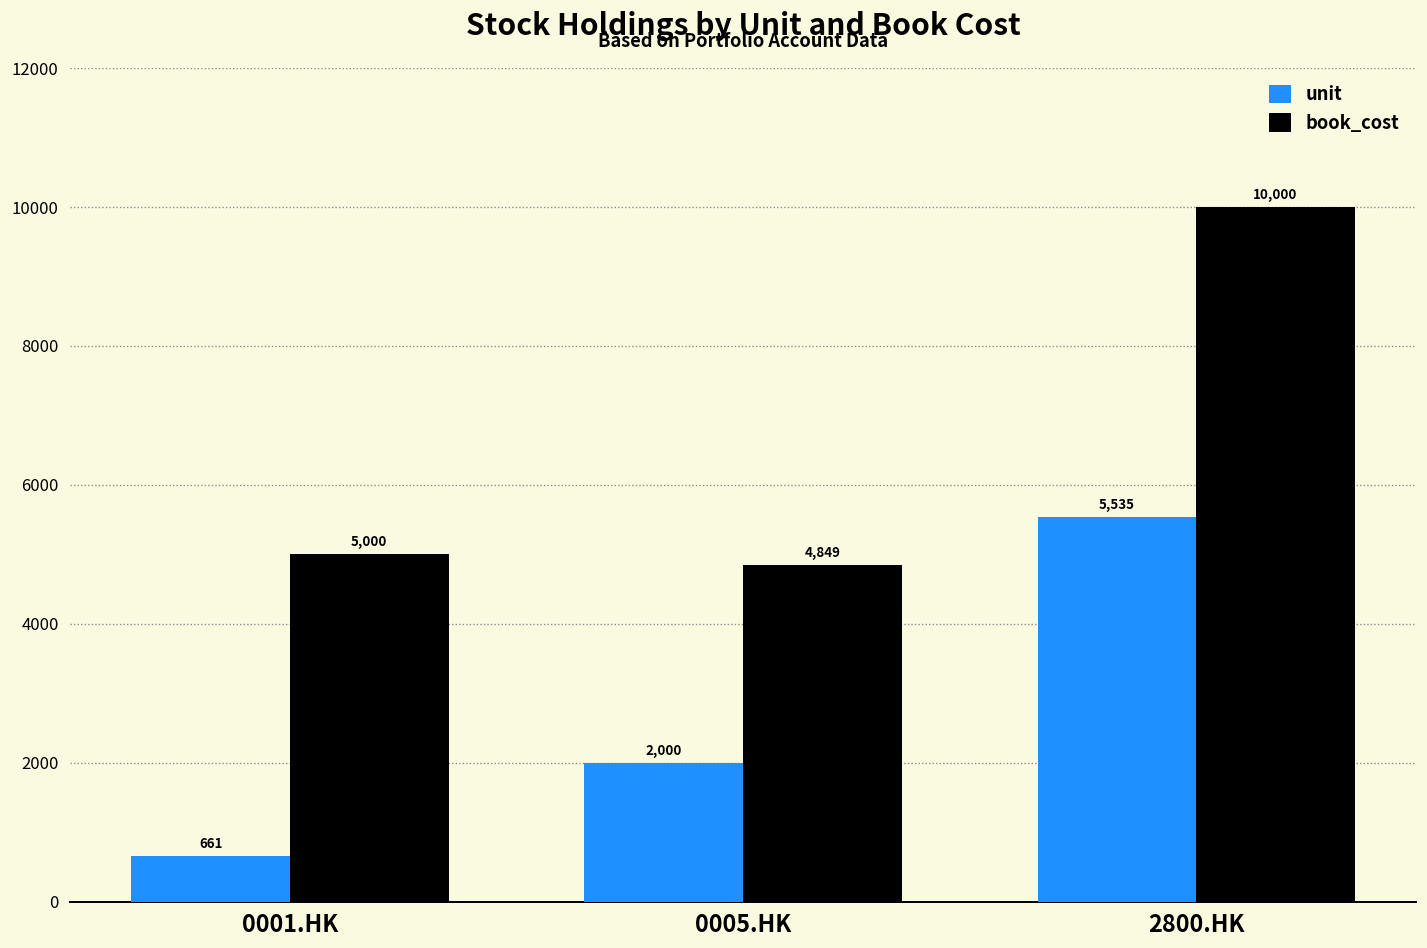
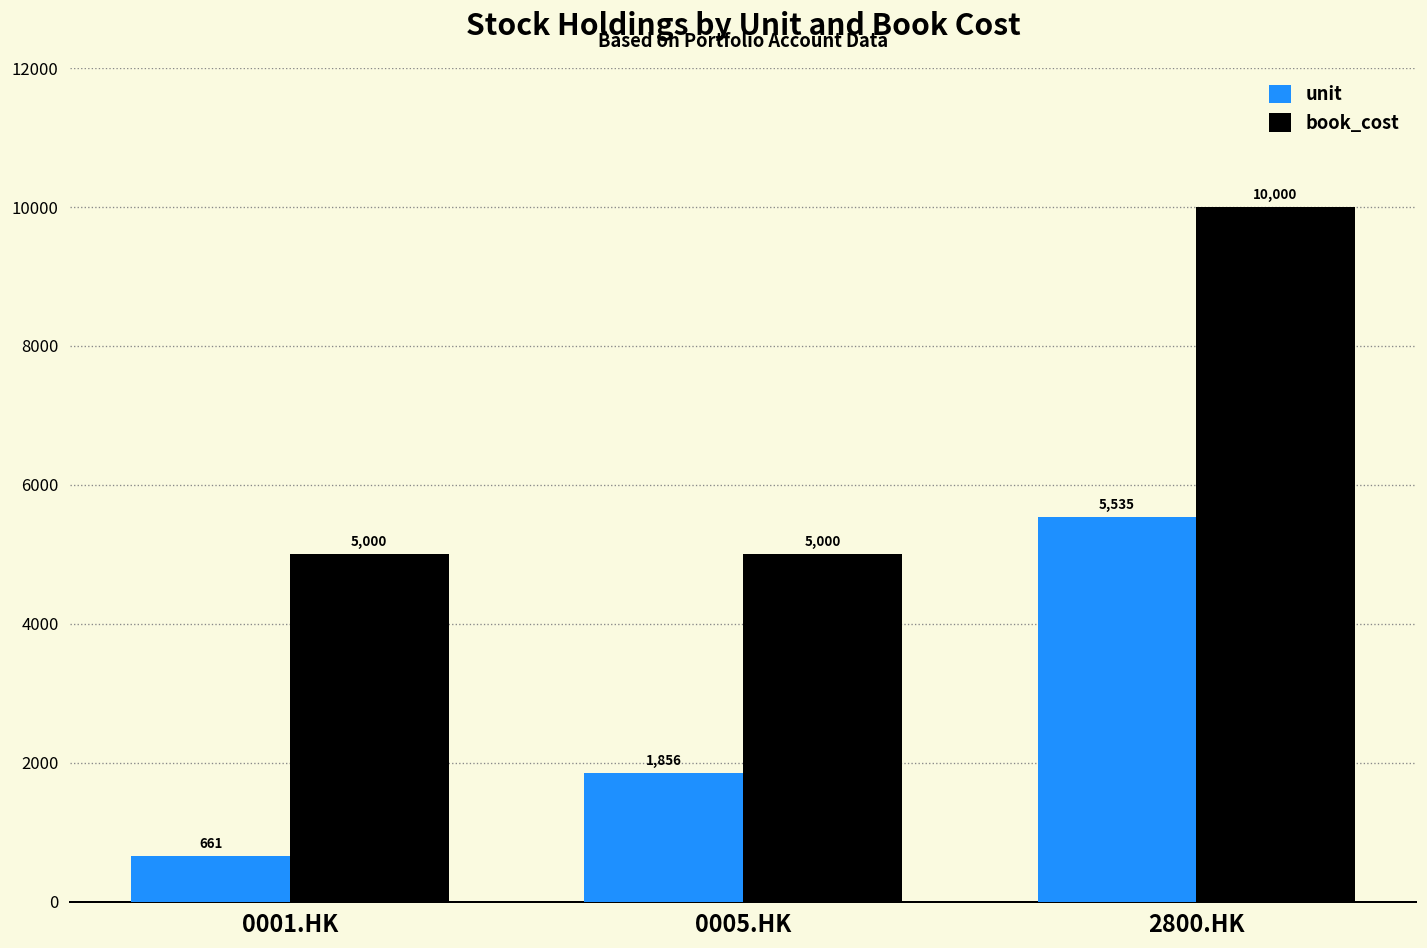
  {
    "unit": {
      "0001.HK": "661",
-     "0005.HK": "2,000",
+     "0005.HK": "1,856",
      "2800.HK": "5,535"
    },
    "book_cost": {
      "0001.HK": "5,000",
-     "0005.HK": "4,849",
+     "0005.HK": "5,000",
      "2800.HK": "10,000"
    }
  }
